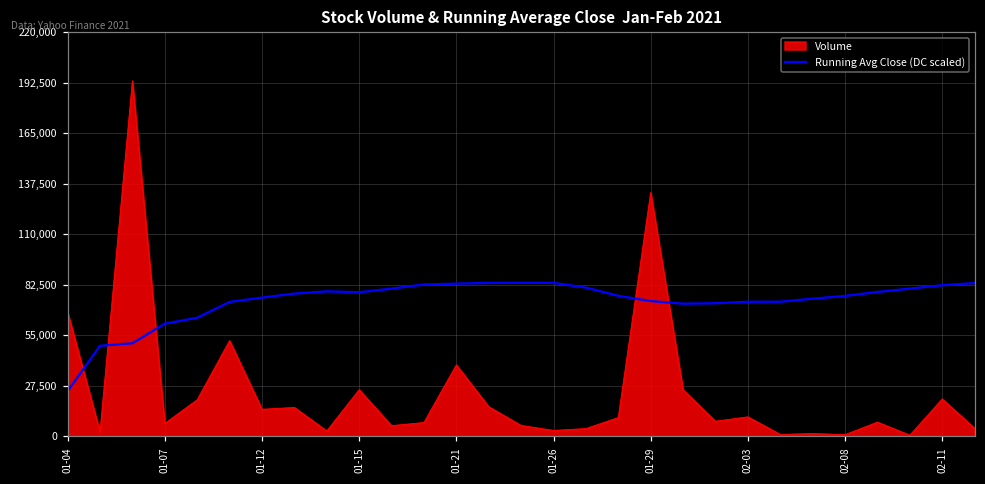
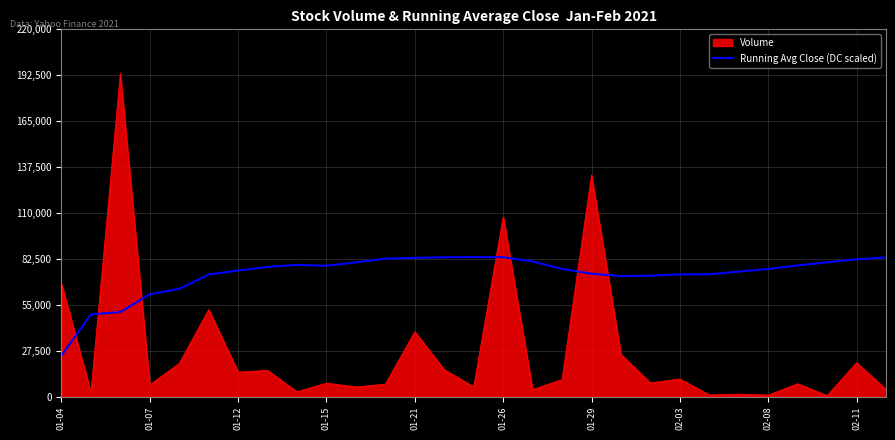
  {
    "Volume": {
      "01-04": "68,000",
      "01-07": "7,000",
      "01-12": "15,000",
-     "01-15": "25,000",
+     "01-15": "8,000",
      "01-21": "39,000",
-     "01-26": "3,000",
+     "01-26": "108,000",
      "01-29": "133,000",
      "02-03": "11,000",
      "02-08": "1,000",
      "02-11": "20,000"
    },
    "Running Avg Close (DC scaled)": {
      "01-04": "25,000",
      "01-07": "61,000",
      "01-12": "76,000",
      "01-15": "78,000",
      "01-21": "83,000",
      "01-26": "84,000",
      "01-29": "74,000",
      "02-03": "73,000",
      "02-08": "76,000",
      "02-11": "82,000"
    }
  }
